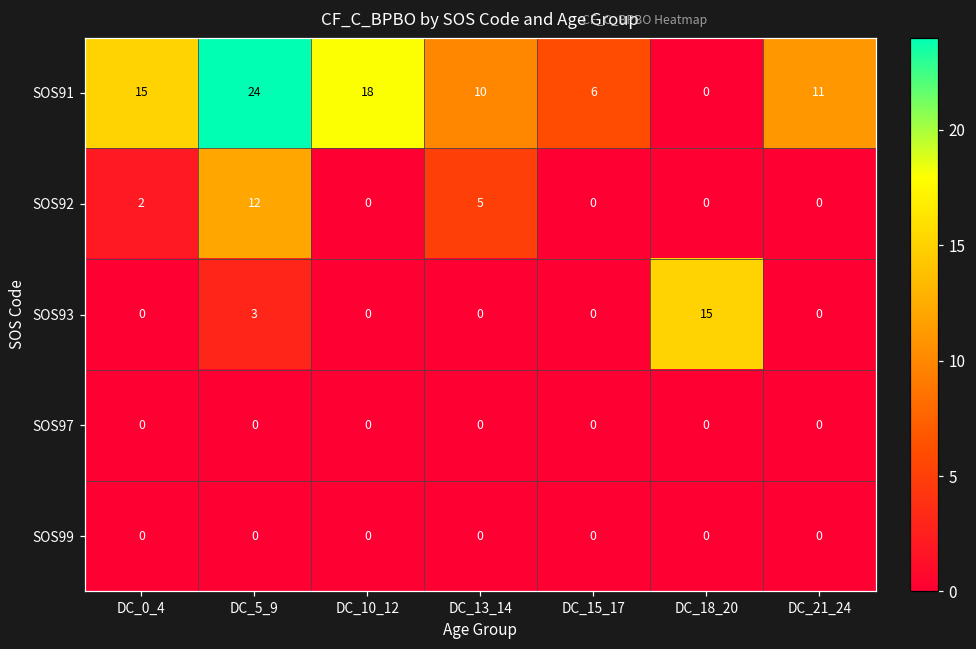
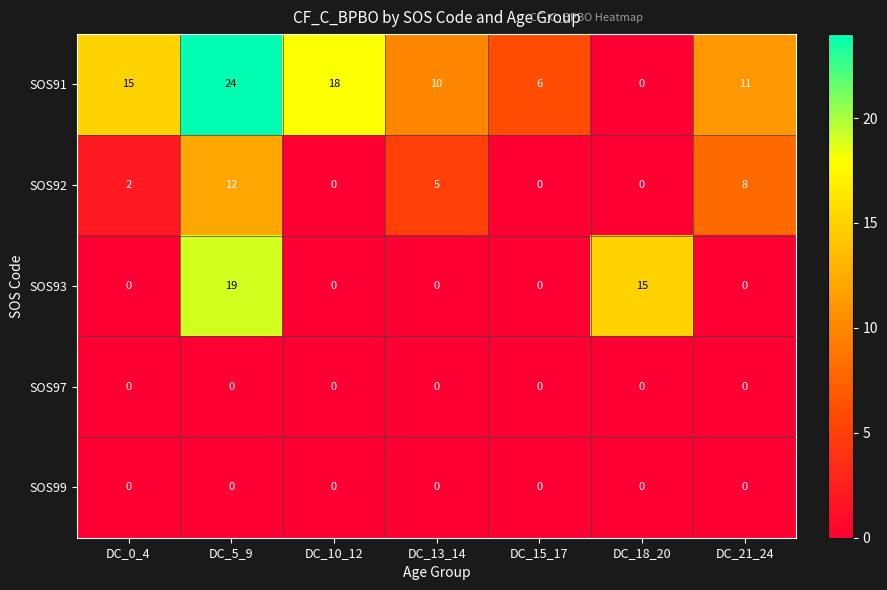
  {
    "SOS91": {
      "DC_0_4": 15,
      "DC_5_9": 24,
      "DC_10_12": 18,
      "DC_13_14": 10,
      "DC_15_17": 6,
      "DC_18_20": 0,
      "DC_21_24": 11
    },
    "SOS92": {
      "DC_0_4": 2,
      "DC_5_9": 12,
      "DC_10_12": 0,
      "DC_13_14": 5,
      "DC_15_17": 0,
      "DC_18_20": 0,
-     "DC_21_24": 0
+     "DC_21_24": 8
    },
    "SOS93": {
      "DC_0_4": 0,
-     "DC_5_9": 3,
+     "DC_5_9": 19,
      "DC_10_12": 0,
      "DC_13_14": 0,
      "DC_15_17": 0,
      "DC_18_20": 15,
      "DC_21_24": 0
    },
    "SOS97": {
      "DC_0_4": 0,
      "DC_5_9": 0,
      "DC_10_12": 0,
      "DC_13_14": 0,
      "DC_15_17": 0,
      "DC_18_20": 0,
      "DC_21_24": 0
    },
    "SOS99": {
      "DC_0_4": 0,
      "DC_5_9": 0,
      "DC_10_12": 0,
      "DC_13_14": 0,
      "DC_15_17": 0,
      "DC_18_20": 0,
      "DC_21_24": 0
    }
  }
